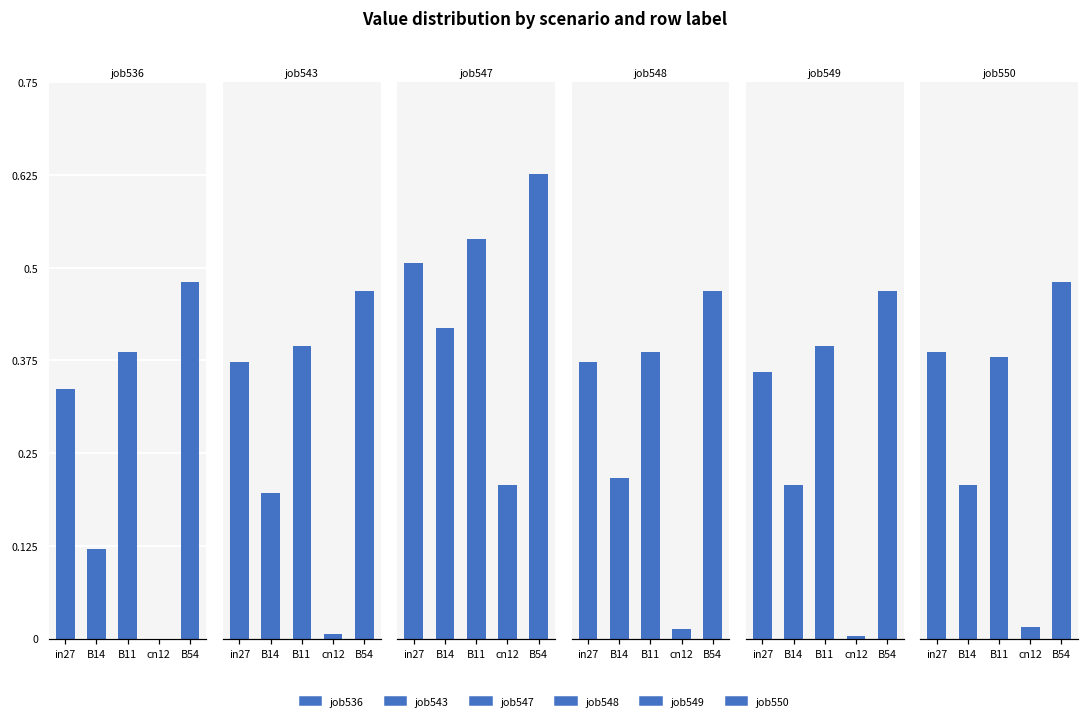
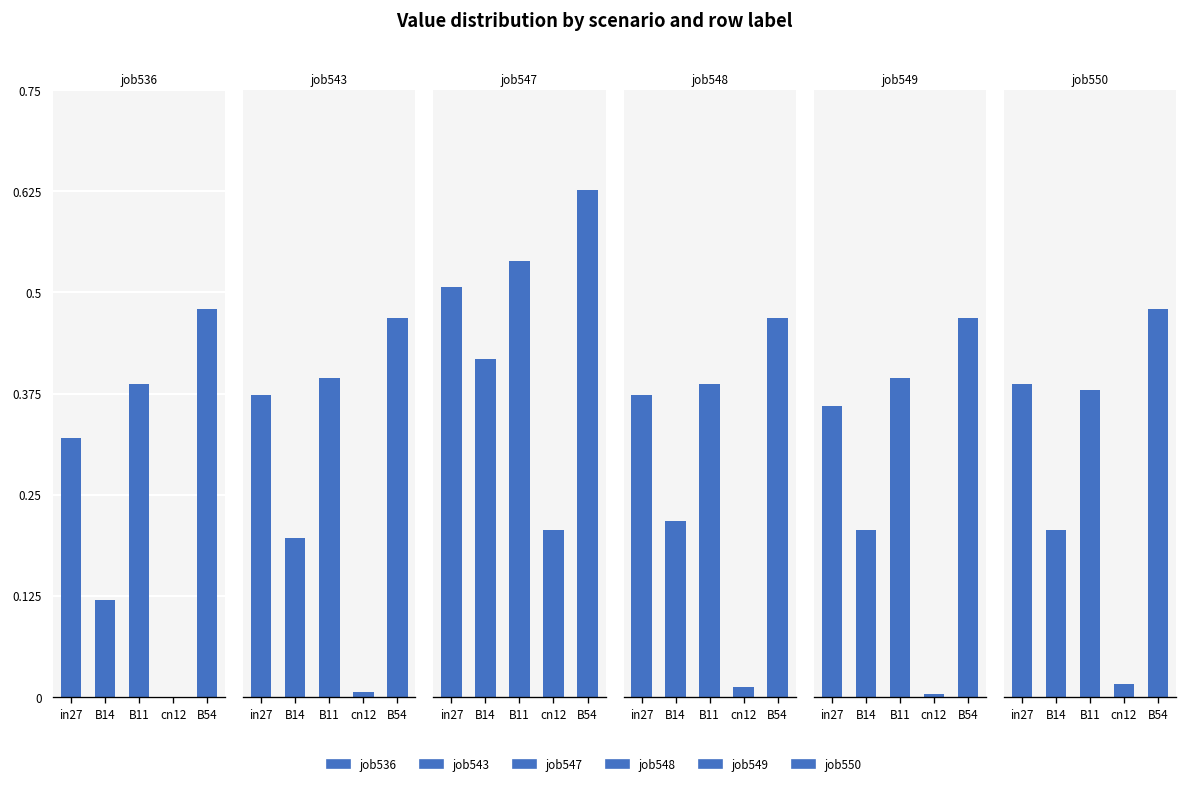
  {
    "job536": {
-     "in27": 0.34,
+     "in27": 0.32,
      "B14": 0.12,
      "B11": 0.39,
      "cn12": 0.00,
      "B54": 0.48
    }
  }
